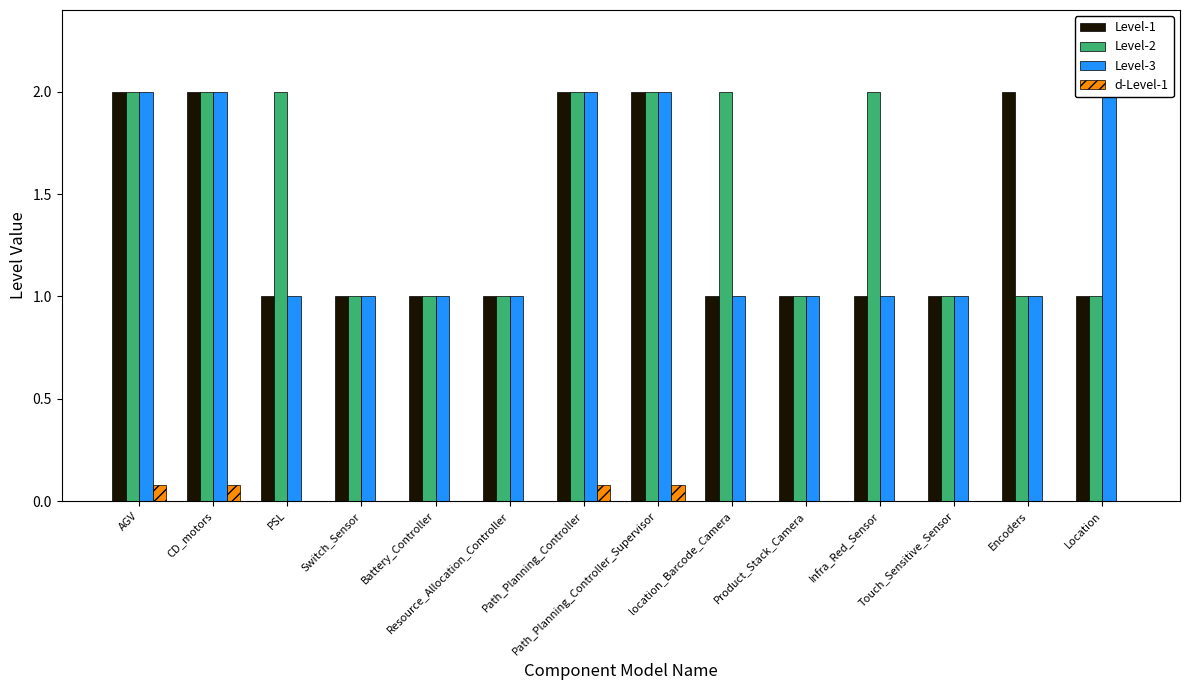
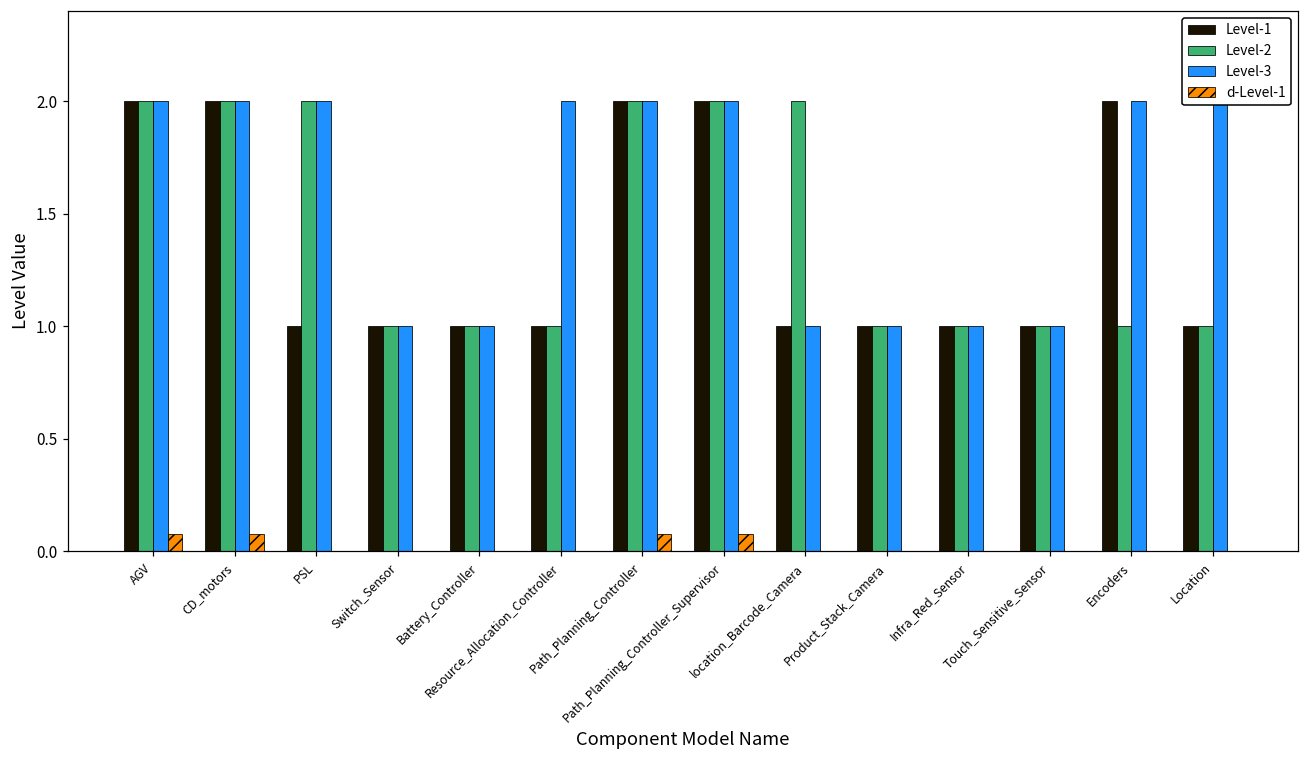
  {
    "Level-1": {
      "AGV": 2,
      "CD_motors": 2,
      "PSL": 1,
      "Switch_Sensor": 1,
      "Battery_Controller": 1,
      "Resource_Allocation_Controller": 1,
      "Path_Planning_Controller": 2,
      "Path_Planning_Controller_Supervisor": 2,
      "location_Barcode_Camera": 1,
      "Product_Stack_Camera": 1,
      "Infra_Red_Sensor": 1,
      "Touch_Sensitive_Sensor": 1,
      "Encoders": 2,
      "Location": 1
    },
    "Level-2": {
      "AGV": 2,
      "CD_motors": 2,
      "PSL": 2,
      "Switch_Sensor": 1,
      "Battery_Controller": 1,
      "Resource_Allocation_Controller": 1,
      "Path_Planning_Controller": 2,
      "Path_Planning_Controller_Supervisor": 2,
      "location_Barcode_Camera": 2,
      "Product_Stack_Camera": 1,
-     "Infra_Red_Sensor": 2,
+     "Infra_Red_Sensor": 1,
      "Touch_Sensitive_Sensor": 1,
      "Encoders": 1,
      "Location": 1
    },
    "Level-3": {
      "AGV": 2,
      "CD_motors": 2,
-     "PSL": 1,
+     "PSL": 2,
      "Switch_Sensor": 1,
      "Battery_Controller": 1,
-     "Resource_Allocation_Controller": 1,
+     "Resource_Allocation_Controller": 2,
      "Path_Planning_Controller": 2,
      "Path_Planning_Controller_Supervisor": 2,
      "location_Barcode_Camera": 1,
      "Product_Stack_Camera": 1,
      "Infra_Red_Sensor": 1,
      "Touch_Sensitive_Sensor": 1,
-     "Encoders": 1
+     "Encoders": 2
    },
    "d-Level-1": {
      "AGV": 0.08,
      "CD_motors": 0.08,
      "PSL": 0,
      "Switch_Sensor": 0,
      "Battery_Controller": 0,
      "Resource_Allocation_Controller": 0,
      "Path_Planning_Controller": 0.08,
      "Path_Planning_Controller_Supervisor": 0.08,
      "location_Barcode_Camera": 0,
      "Product_Stack_Camera": 0,
      "Infra_Red_Sensor": 0,
      "Touch_Sensitive_Sensor": 0,
      "Encoders": 0,
      "Location": 0
    }
  }
